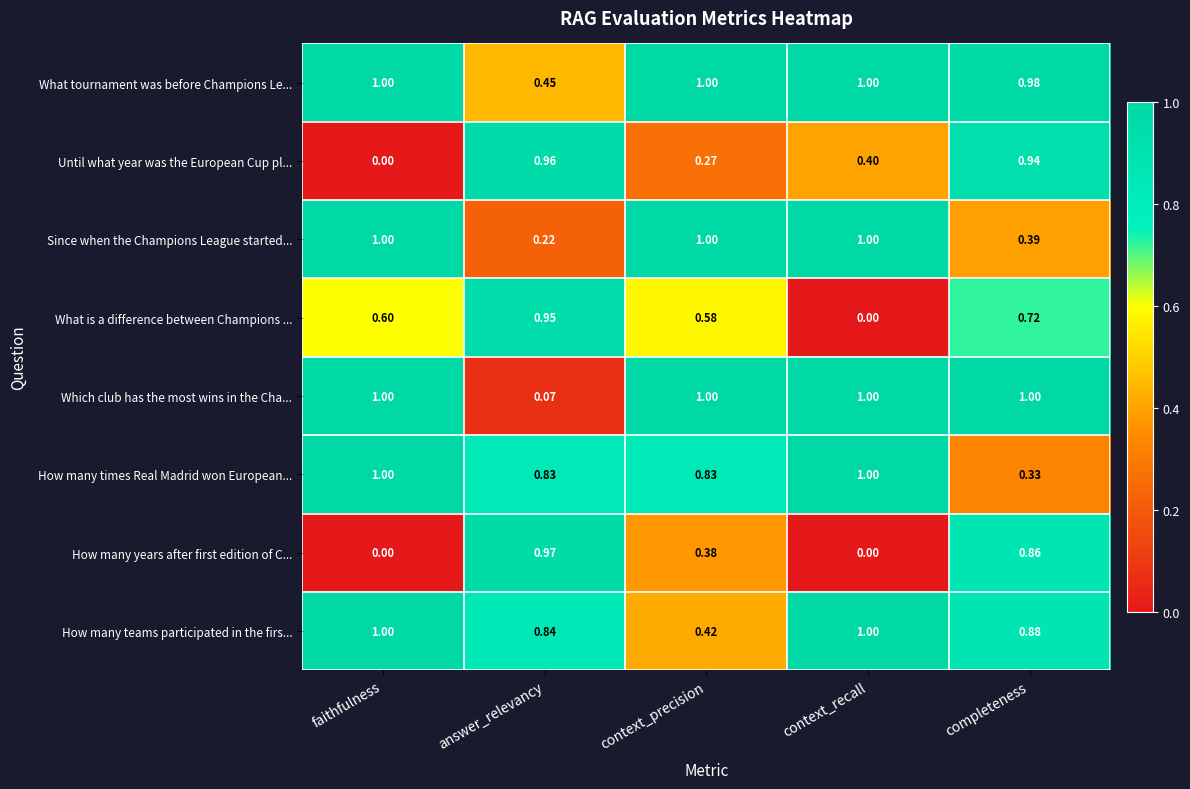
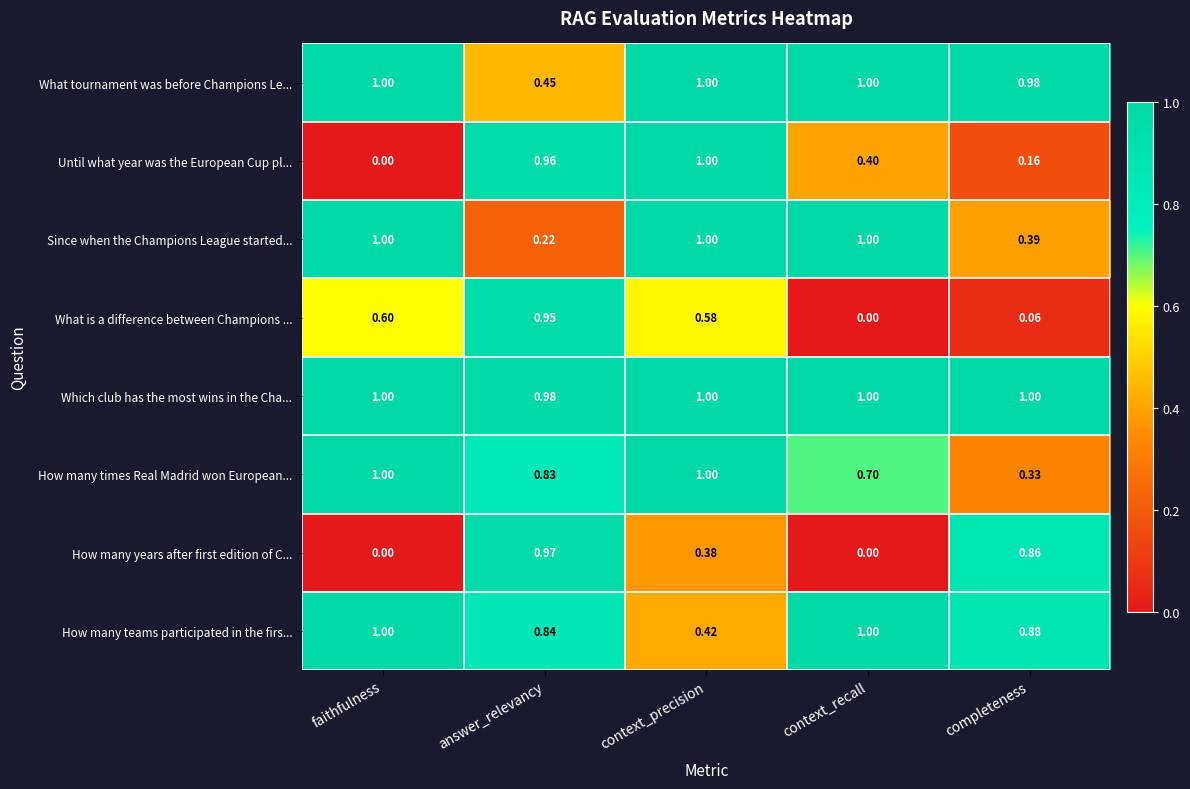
  {
    "What tournament was before Champions Le...": {
      "faithfulness": 1.00,
      "answer_relevancy": 0.45,
      "context_precision": 1.00,
      "context_recall": 1.00,
      "completeness": 0.98
    },
    "Until what year was the European Cup pl...": {
      "faithfulness": 0.00,
      "answer_relevancy": 0.96,
-     "context_precision": 0.27,
+     "context_precision": 1.00,
      "context_recall": 0.40,
-     "completeness": 0.94
+     "completeness": 0.16
    },
    "Since when the Champions League started...": {
      "faithfulness": 1.00,
      "answer_relevancy": 0.22,
      "context_precision": 1.00,
      "context_recall": 1.00,
      "completeness": 0.39
    },
    "What is a difference between Champions ...": {
      "faithfulness": 0.60,
      "answer_relevancy": 0.95,
      "context_precision": 0.58,
      "context_recall": 0.00,
-     "completeness": 0.72
+     "completeness": 0.06
    },
    "Which club has the most wins in the Cha...": {
      "faithfulness": 1.00,
-     "answer_relevancy": 0.07,
+     "answer_relevancy": 0.98,
      "context_precision": 1.00,
      "context_recall": 1.00,
      "completeness": 1.00
    },
    "How many times Real Madrid won European...": {
      "faithfulness": 1.00,
      "answer_relevancy": 0.83,
-     "context_precision": 0.83,
-     "context_recall": 1.00,
+     "context_precision": 1.00,
+     "context_recall": 0.70,
      "completeness": 0.33
    },
    "How many years after first edition of C...": {
      "faithfulness": 0.00,
      "answer_relevancy": 0.97,
      "context_precision": 0.38,
      "context_recall": 0.00,
      "completeness": 0.86
    },
    "How many teams participated in the firs...": {
      "faithfulness": 1.00,
      "answer_relevancy": 0.84,
      "context_precision": 0.42,
      "context_recall": 1.00,
      "completeness": 0.88
    }
  }
